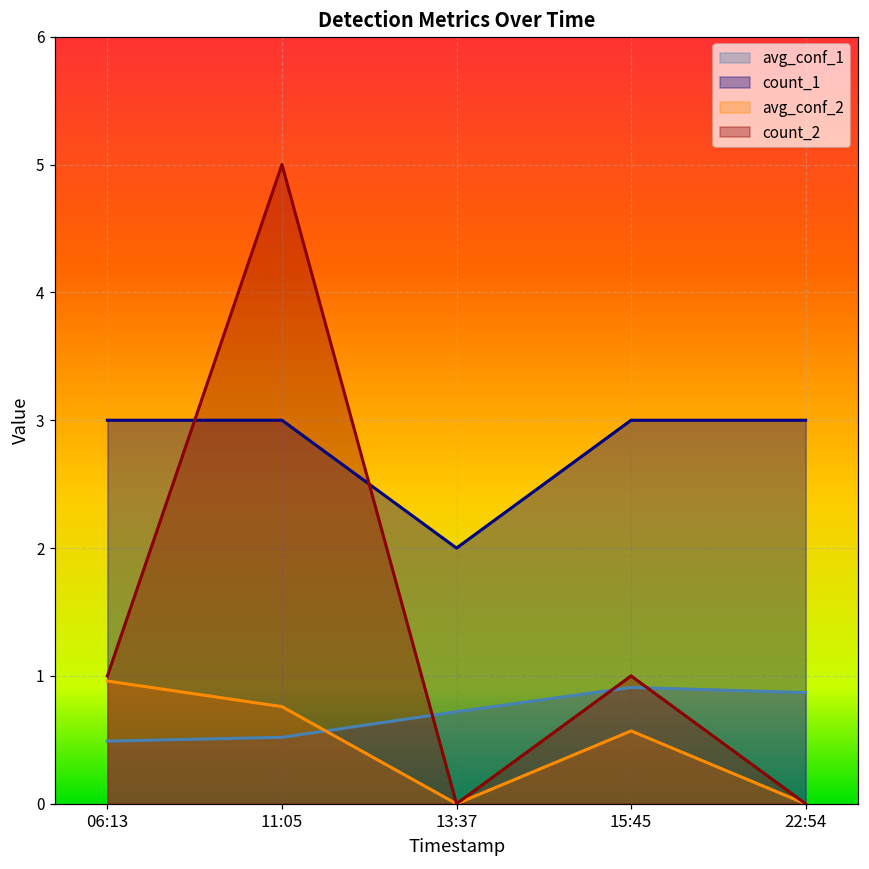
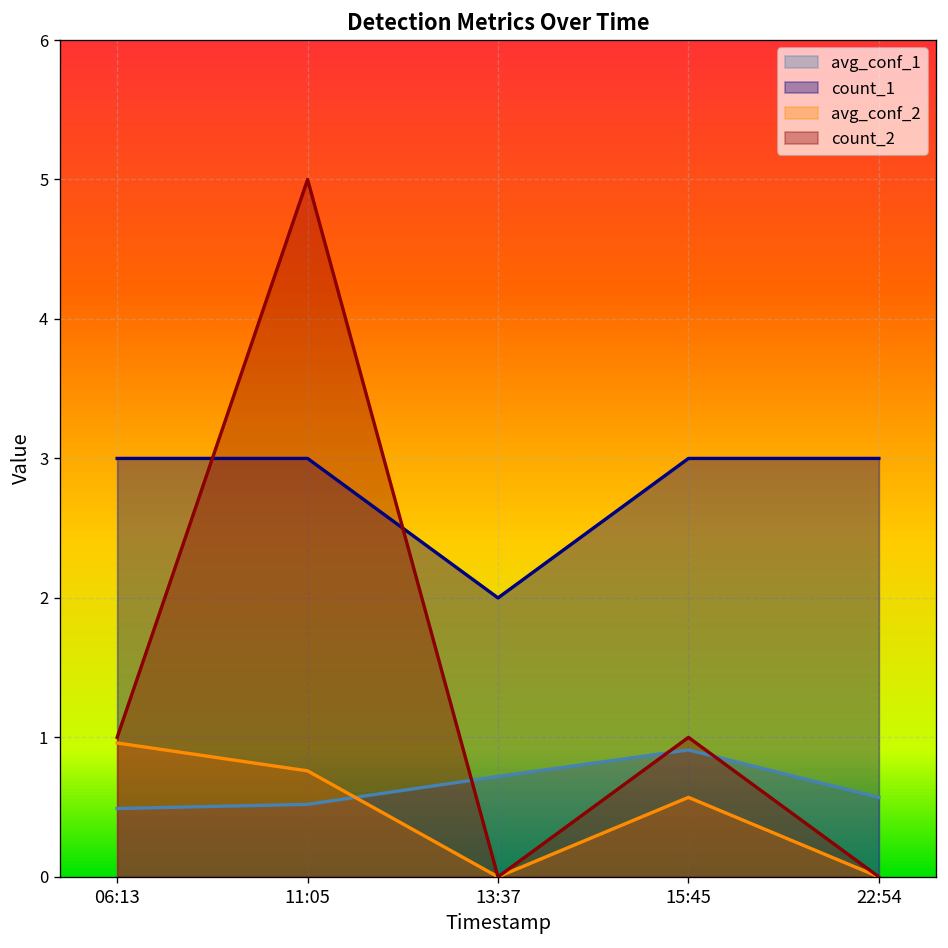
  {
    "avg_conf_1": {
      "06:13": 0.49,
      "11:05": 0.52,
      "13:37": 0.72,
      "15:45": 0.91,
-     "22:54": 0.87
+     "22:54": 0.57
    },
    "count_1": {
      "06:13": 3.00,
      "11:05": 3.00,
      "13:37": 2.00,
      "15:45": 3.00,
      "22:54": 3.00
    },
    "avg_conf_2": {
      "06:13": 0.96,
      "11:05": 0.76,
      "15:45": 0.57
    },
    "count_2": {
      "06:13": 1.00,
      "11:05": 5.00,
      "15:45": 1.00
    }
  }
